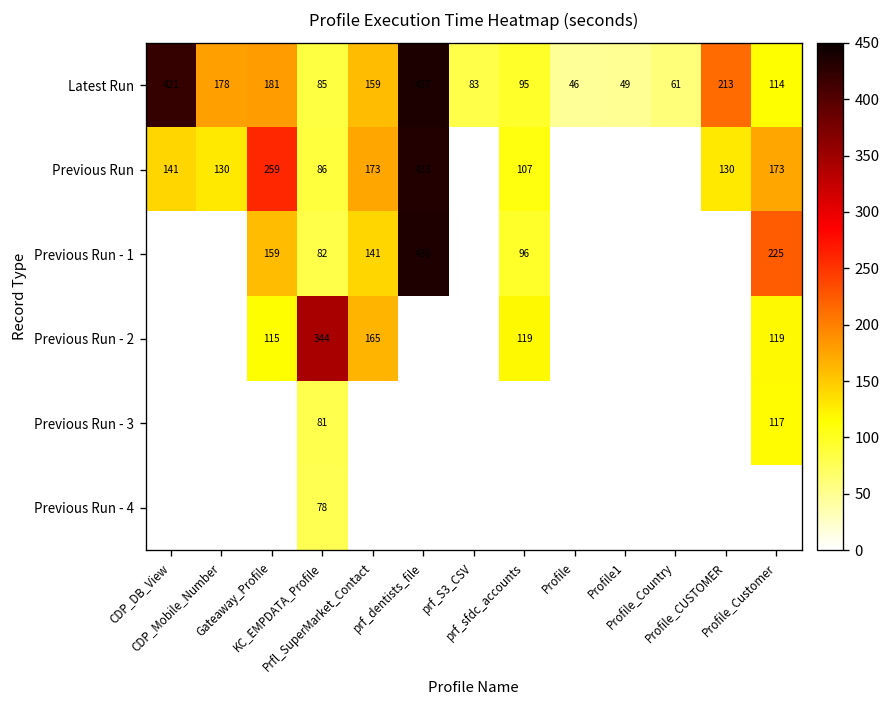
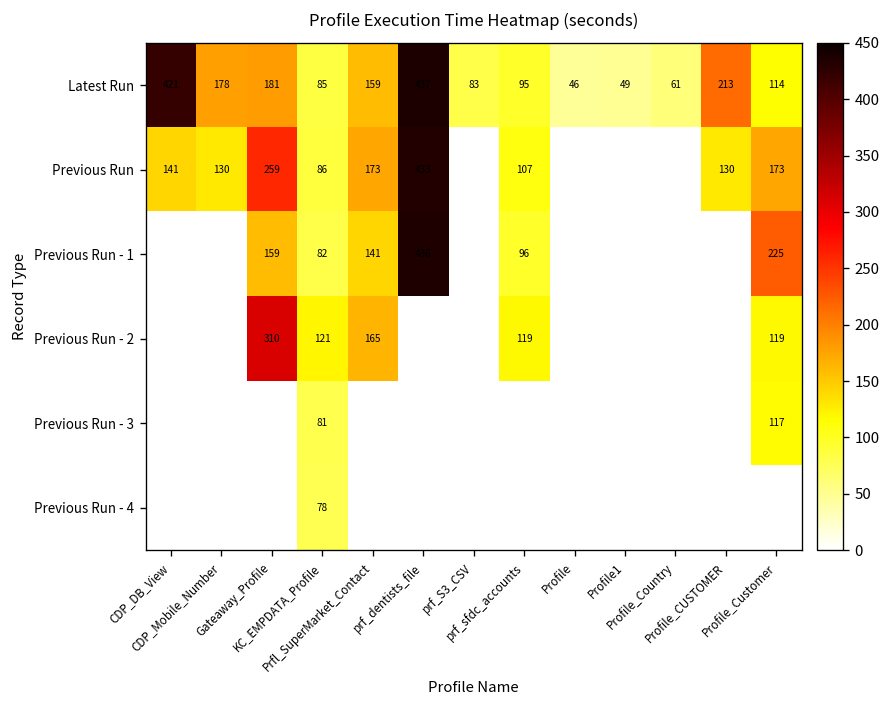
  {
    "Latest Run": {
      "CDP_DB_View": 421,
      "CDP_Mobile_Number": 178,
      "Gateaway_Profile": 181,
      "KC_EMPDATA_Profile": 85,
      "Prfl_SuperMarket_Contact": 159,
      "prf_S3_CSV": 83,
      "prf_sfdc_accounts": 95,
      "Profile": 46,
      "Profile1": 49,
      "Profile_Country": 61,
      "Profile_CUSTOMER": 213,
      "Profile_Customer": 114
    },
    "Previous Run": {
      "CDP_DB_View": 141,
      "CDP_Mobile_Number": 130,
      "Gateaway_Profile": 259,
      "KC_EMPDATA_Profile": 86,
      "Prfl_SuperMarket_Contact": 173,
      "prf_sfdc_accounts": 107,
      "Profile_CUSTOMER": 130,
      "Profile_Customer": 173
    },
    "Previous Run - 1": {
      "Gateaway_Profile": 159,
      "KC_EMPDATA_Profile": 82,
      "Prfl_SuperMarket_Contact": 141,
      "prf_sfdc_accounts": 96,
      "Profile_Customer": 225
    },
    "Previous Run - 2": {
-     "Gateaway_Profile": 115,
-     "KC_EMPDATA_Profile": 344,
+     "Gateaway_Profile": 310,
+     "KC_EMPDATA_Profile": 121,
      "Prfl_SuperMarket_Contact": 165,
      "prf_sfdc_accounts": 119,
      "Profile_Customer": 119
    },
    "Previous Run - 3": {
      "KC_EMPDATA_Profile": 81,
      "Profile_Customer": 117
    },
    "Previous Run - 4": {
      "KC_EMPDATA_Profile": 78
    }
  }
